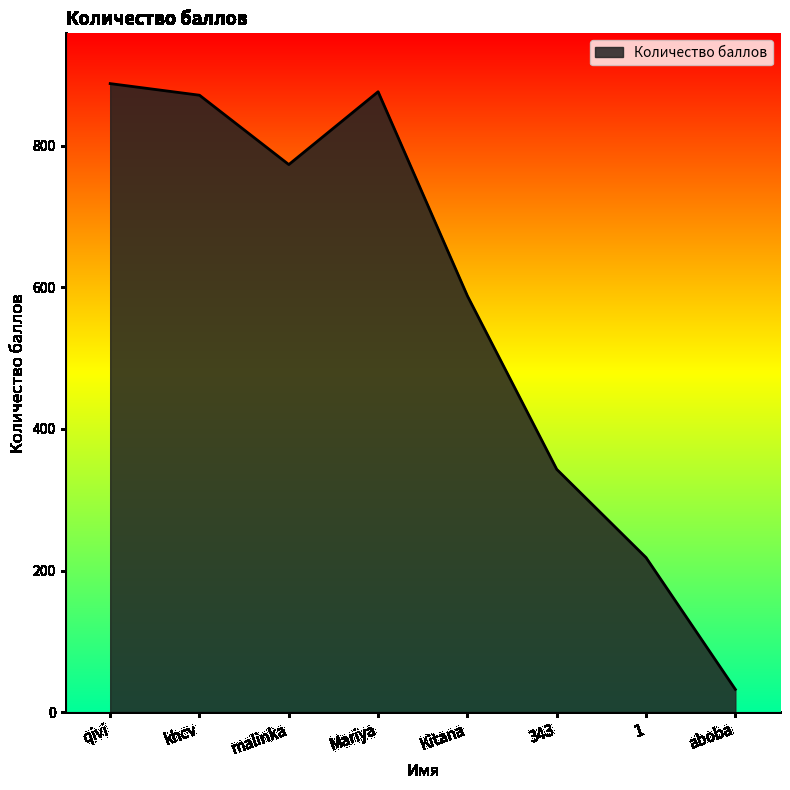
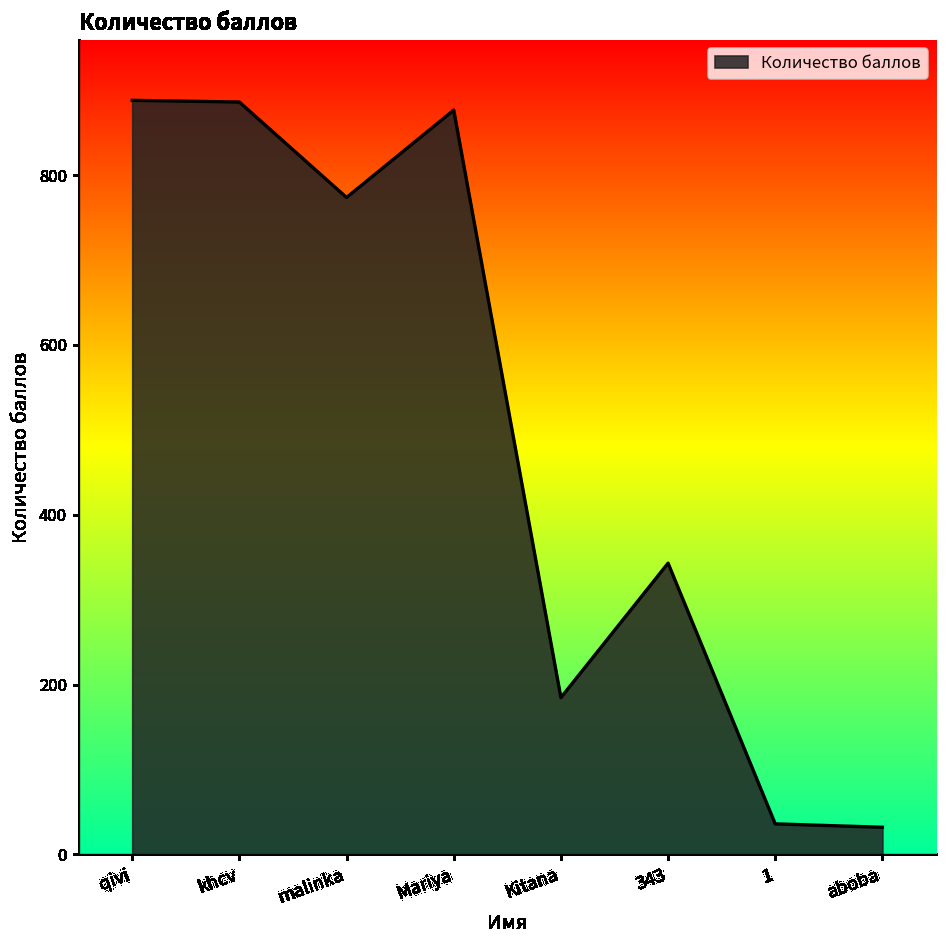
  {
    "qivi": 890,
-   "khcv": 870,
+   "khcv": 890,
    "malinka": 770,
    "Mariya": 880,
-   "Kitana": 590,
+   "Kitana": 180,
    "343": 340,
-   "1": 220,
+   "1": 40,
    "aboba": 30
  }
